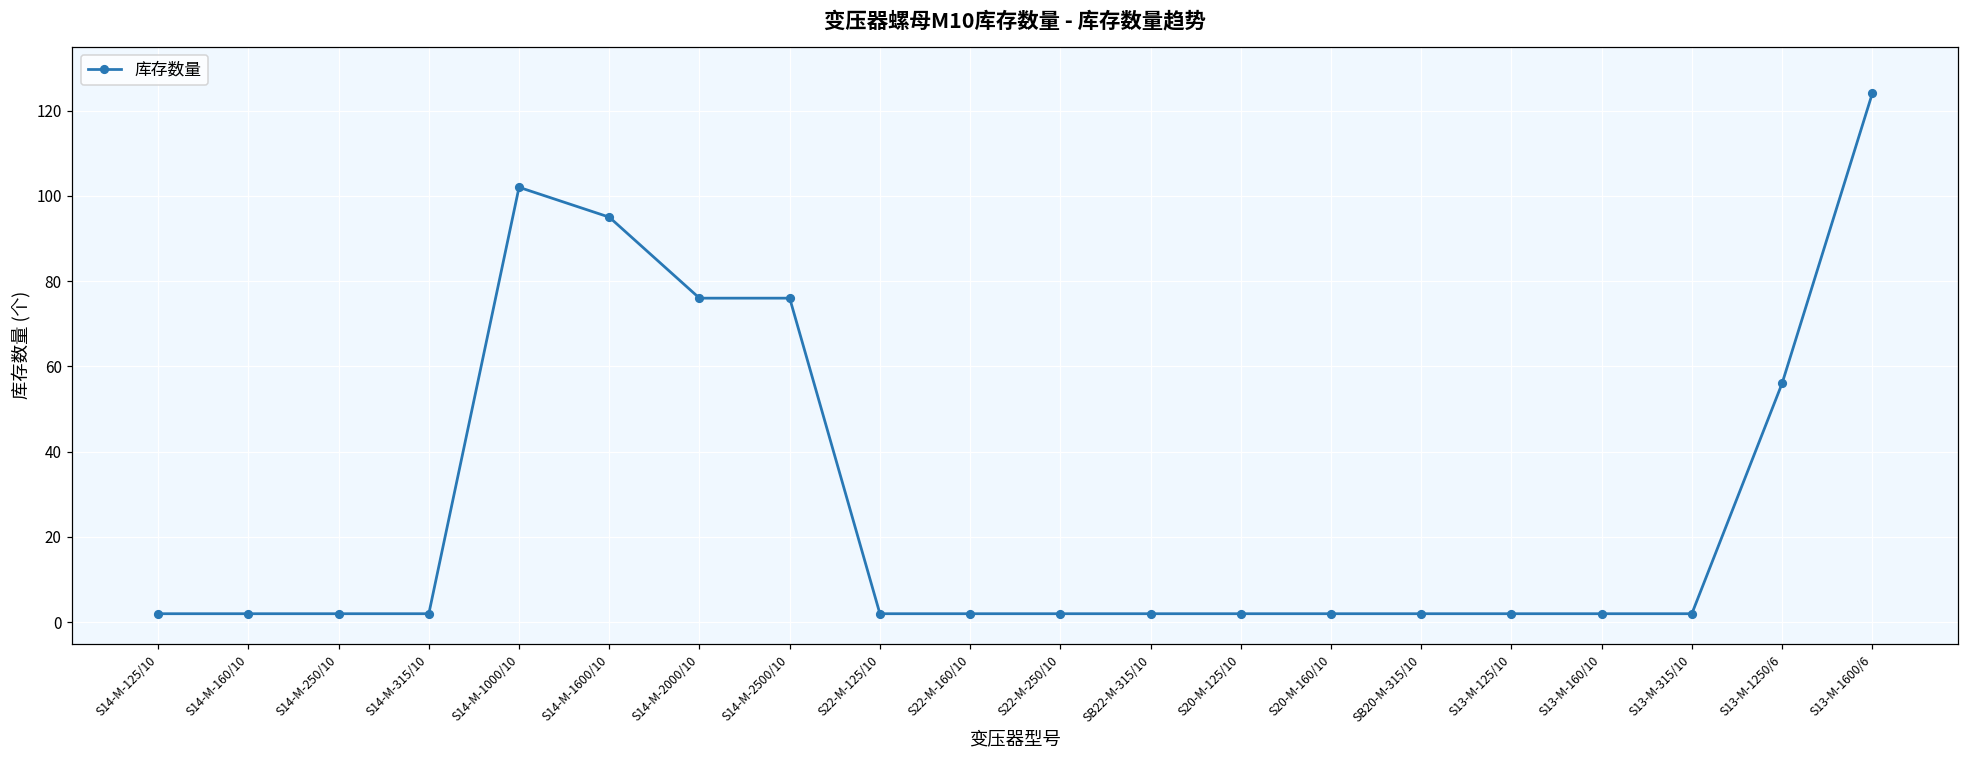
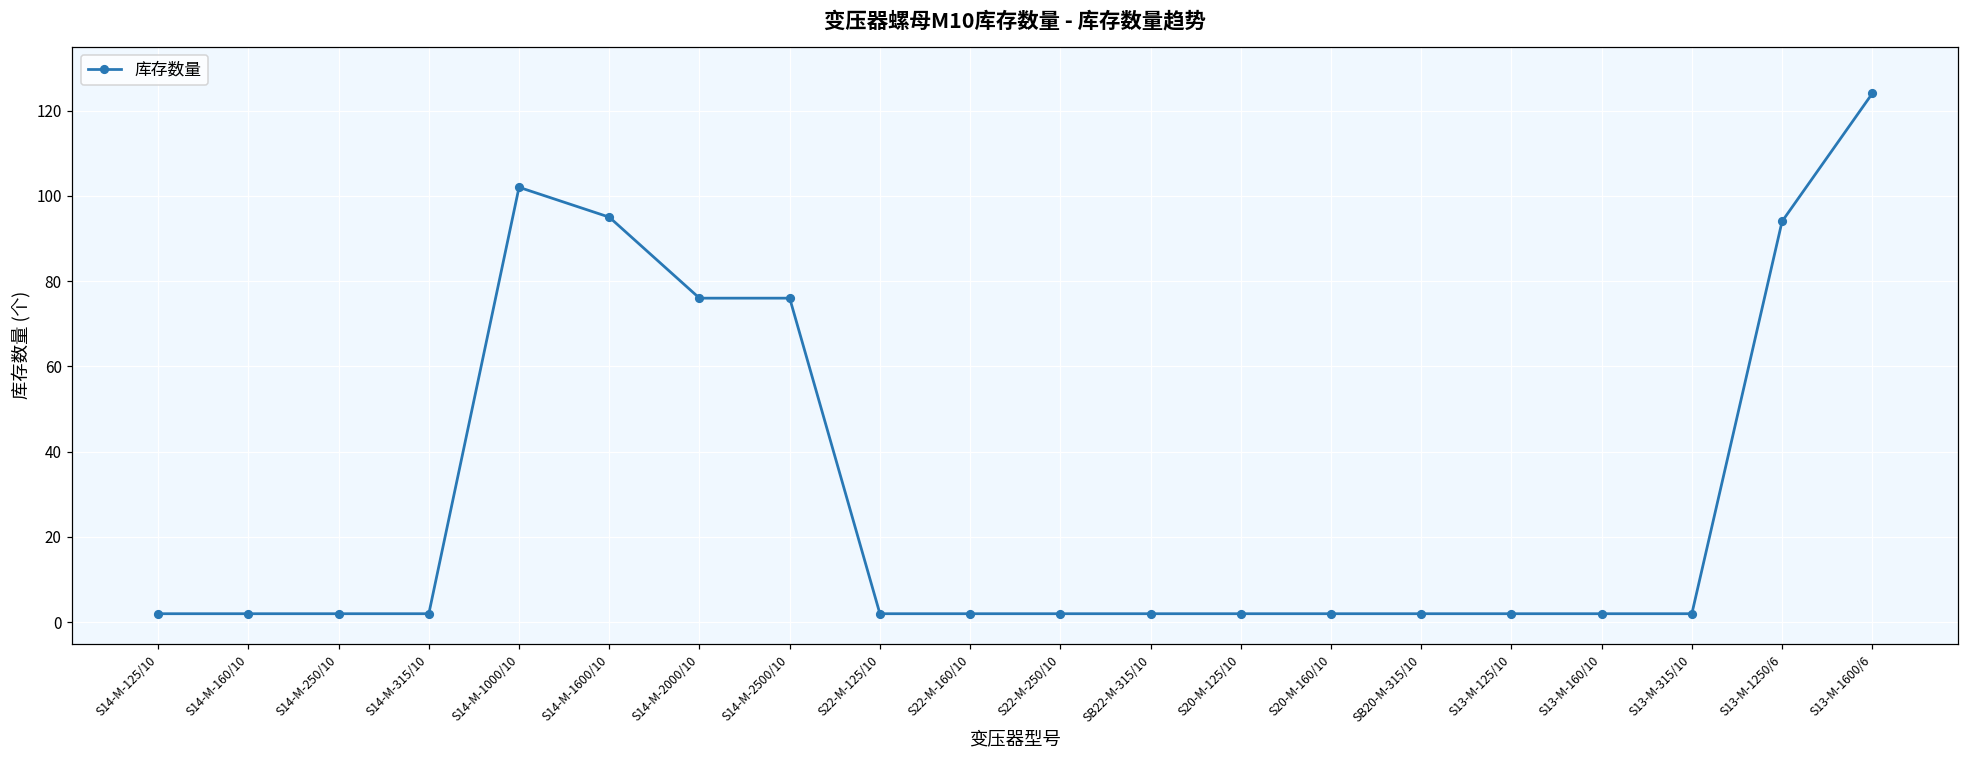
  {
    "S14-M-125/10": 2,
    "S14-M-160/10": 2,
    "S14-M-250/10": 2,
    "S14-M-315/10": 2,
    "S14-M-1000/10": 102,
    "S14-M-1600/10": 95,
    "S14-M-2000/10": 76,
    "S14-M-2500/10": 76,
    "S22-M-125/10": 2,
    "S22-M-160/10": 2,
    "S22-M-250/10": 2,
    "SB22-M-315/10": 2,
    "S20-M-125/10": 2,
    "S20-M-160/10": 2,
    "SB20-M-315/10": 2,
    "S13-M-125/10": 2,
    "S13-M-160/10": 2,
    "S13-M-315/10": 2,
-   "S13-M-1250/6": 56,
+   "S13-M-1250/6": 94,
    "S13-M-1600/6": 124
  }
